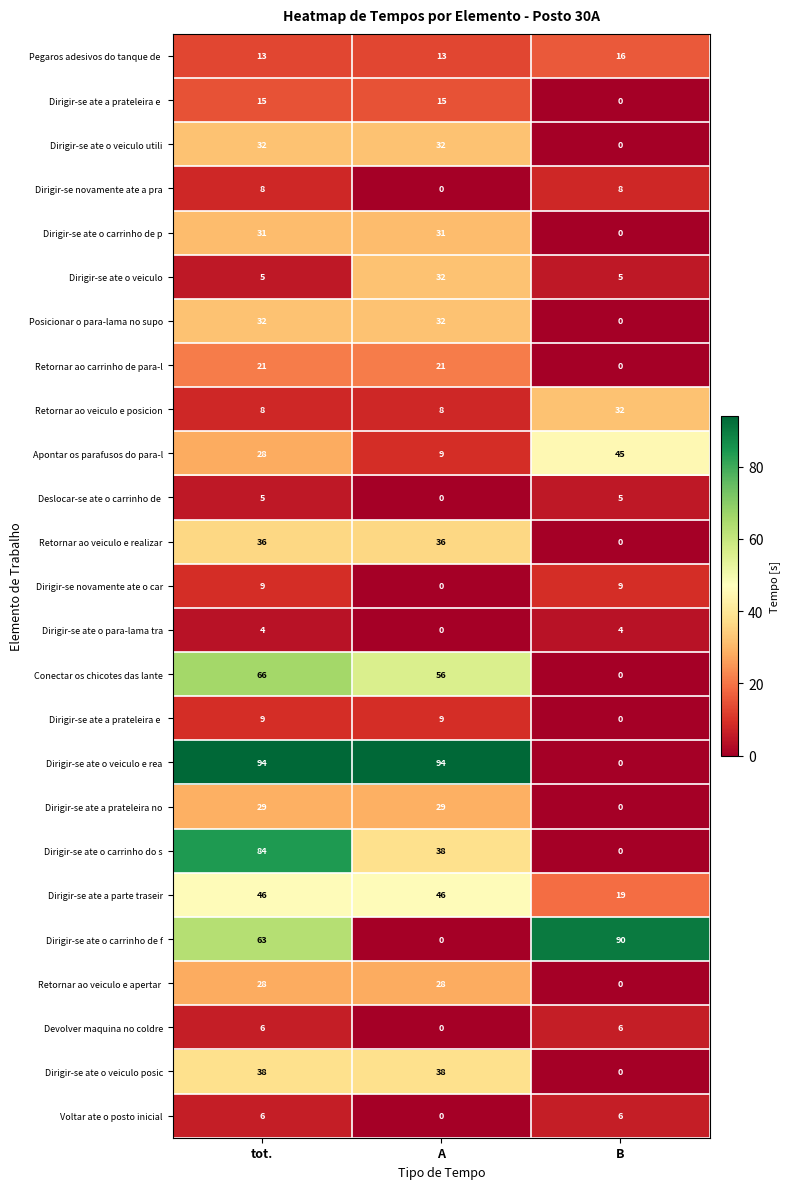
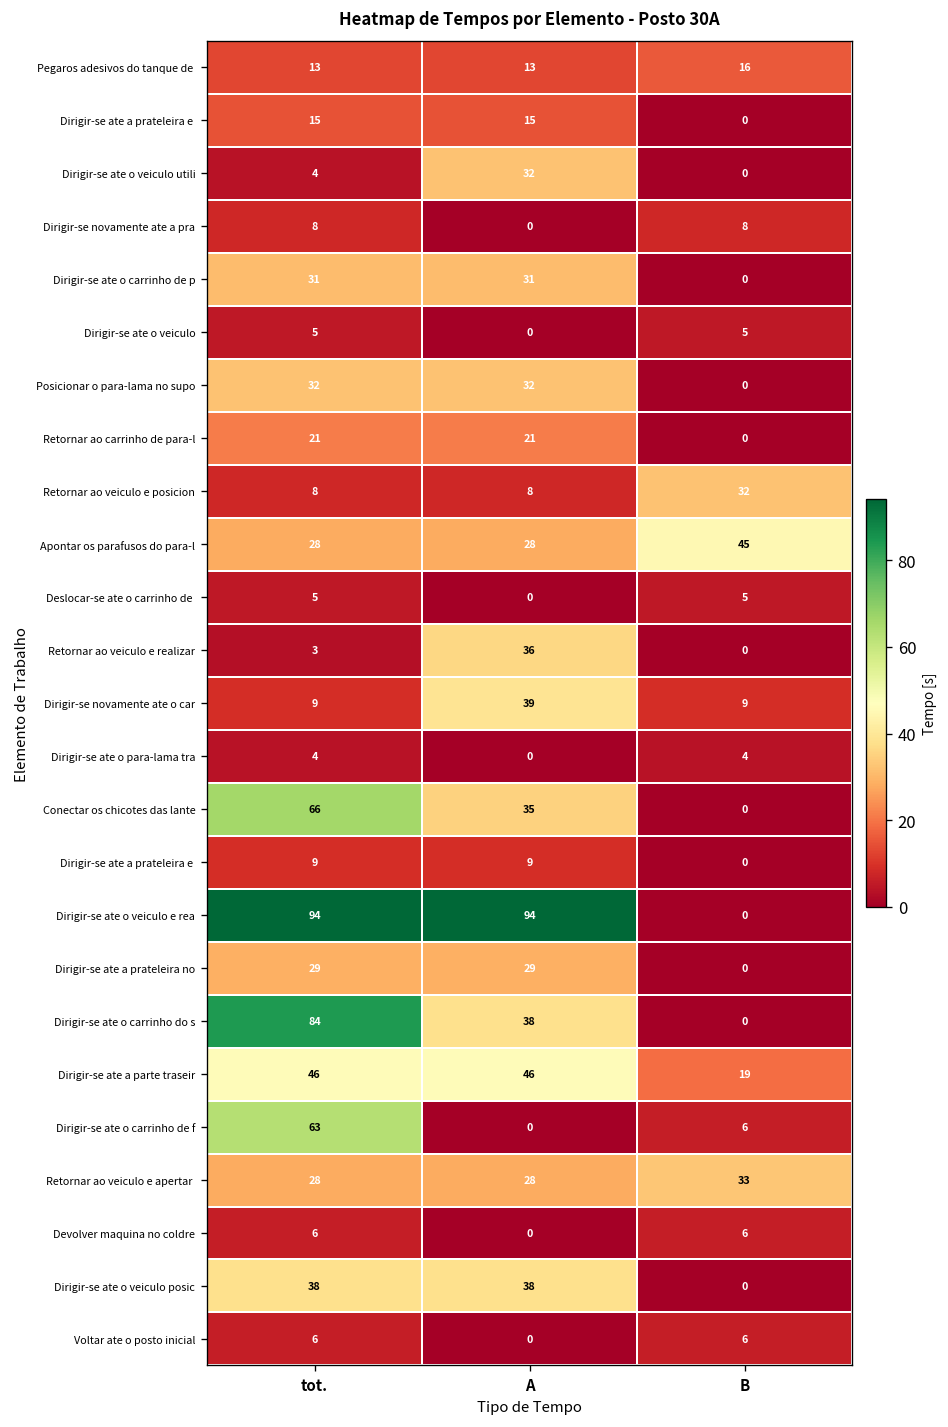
  {
    "Pegaros adesivos do tanque de": {
      "tot.": 13,
      "A": 13,
      "B": 16
    },
    "Dirigir-se ate o veiculo utili": {
-     "tot.": 32,
+     "tot.": 4,
      "A": 32,
      "B": 0
    },
    "Dirigir-se novamente ate a pra": {
      "tot.": 8,
      "A": 0,
      "B": 8
    },
    "Dirigir-se ate o carrinho de p": {
      "tot.": 31,
      "A": 31,
      "B": 0
    },
    "Dirigir-se ate o veiculo": {
      "tot.": 5,
-     "A": 32,
+     "A": 0,
      "B": 5
    },
    "Posicionar o para-lama no supo": {
      "tot.": 32,
      "A": 32,
      "B": 0
    },
    "Retornar ao carrinho de para-l": {
      "tot.": 21,
      "A": 21,
      "B": 0
    },
    "Retornar ao veiculo e posicion": {
      "tot.": 8,
      "A": 8,
      "B": 32
    },
    "Apontar os parafusos do para-l": {
      "tot.": 28,
-     "A": 9,
+     "A": 28,
      "B": 45
    },
    "Deslocar-se ate o carrinho de": {
      "tot.": 5,
      "A": 0,
      "B": 5
    },
    "Retornar ao veiculo e realizar": {
-     "tot.": 36,
+     "tot.": 3,
      "A": 36,
      "B": 0
    },
    "Dirigir-se novamente ate o car": {
      "tot.": 9,
-     "A": 0,
+     "A": 39,
      "B": 9
    },
    "Dirigir-se ate o para-lama tra": {
      "tot.": 4,
      "A": 0,
      "B": 4
    },
    "Conectar os chicotes das lante": {
      "tot.": 66,
-     "A": 56,
+     "A": 35,
      "B": 0
    },
    "Dirigir-se ate o veiculo e rea": {
      "tot.": 94,
      "A": 94,
      "B": 0
    },
    "Dirigir-se ate a prateleira no": {
      "tot.": 29,
      "A": 29,
      "B": 0
    },
    "Dirigir-se ate o carrinho do s": {
      "tot.": 84,
      "A": 38,
      "B": 0
    },
    "Dirigir-se ate a parte traseir": {
      "tot.": 46,
      "A": 46,
      "B": 19
    },
    "Dirigir-se ate o carrinho de f": {
      "tot.": 63,
      "A": 0,
-     "B": 90
+     "B": 6
    },
    "Retornar ao veiculo e apertar": {
      "tot.": 28,
      "A": 28,
-     "B": 0
+     "B": 33
    },
    "Devolver maquina no coldre": {
      "tot.": 6,
      "A": 0,
      "B": 6
    },
    "Dirigir-se ate o veiculo posic": {
      "tot.": 38,
      "A": 38,
      "B": 0
    },
    "Voltar ate o posto inicial": {
      "tot.": 6,
      "A": 0,
      "B": 6
    }
  }
